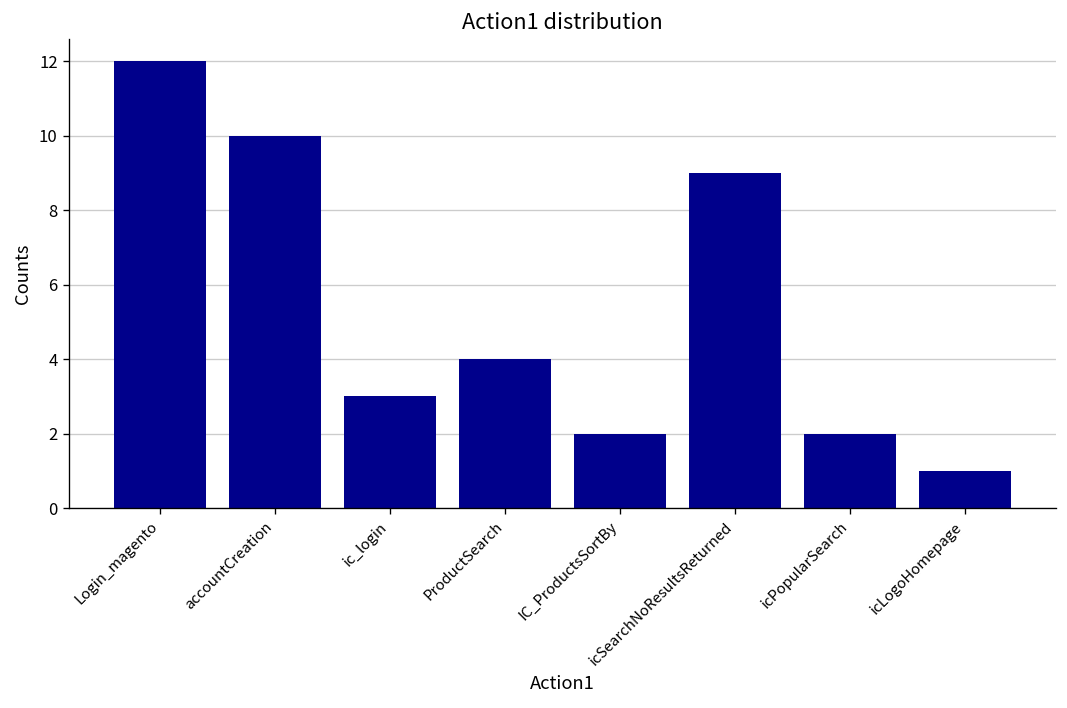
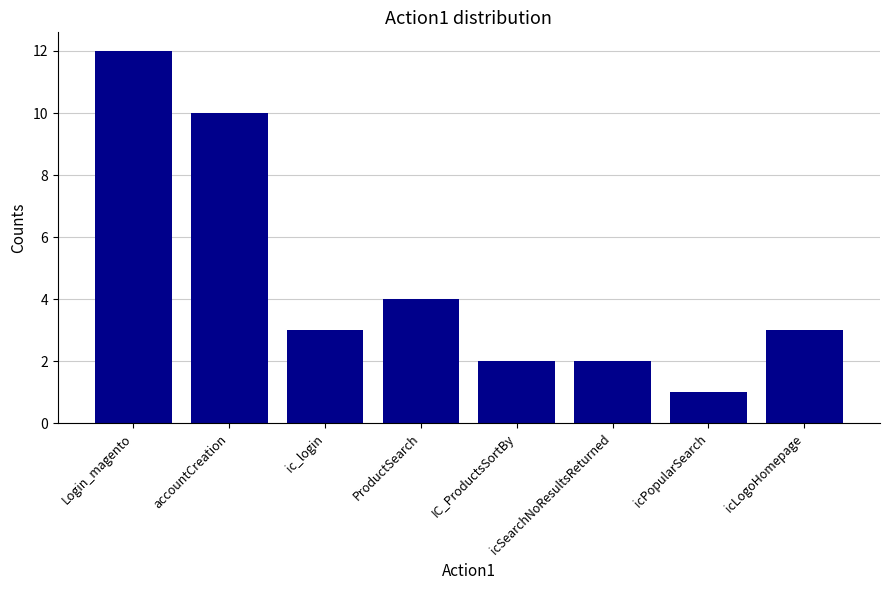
  {
    "Login_magento": 12,
    "accountCreation": 10,
    "ic_login": 3,
    "ProductSearch": 4,
    "IC_ProductsSortBy": 2,
-   "icSearchNoResultsReturned": 9,
-   "icPopularSearch": 2,
-   "icLogoHomepage": 1
+   "icSearchNoResultsReturned": 2,
+   "icPopularSearch": 1,
+   "icLogoHomepage": 3
  }
